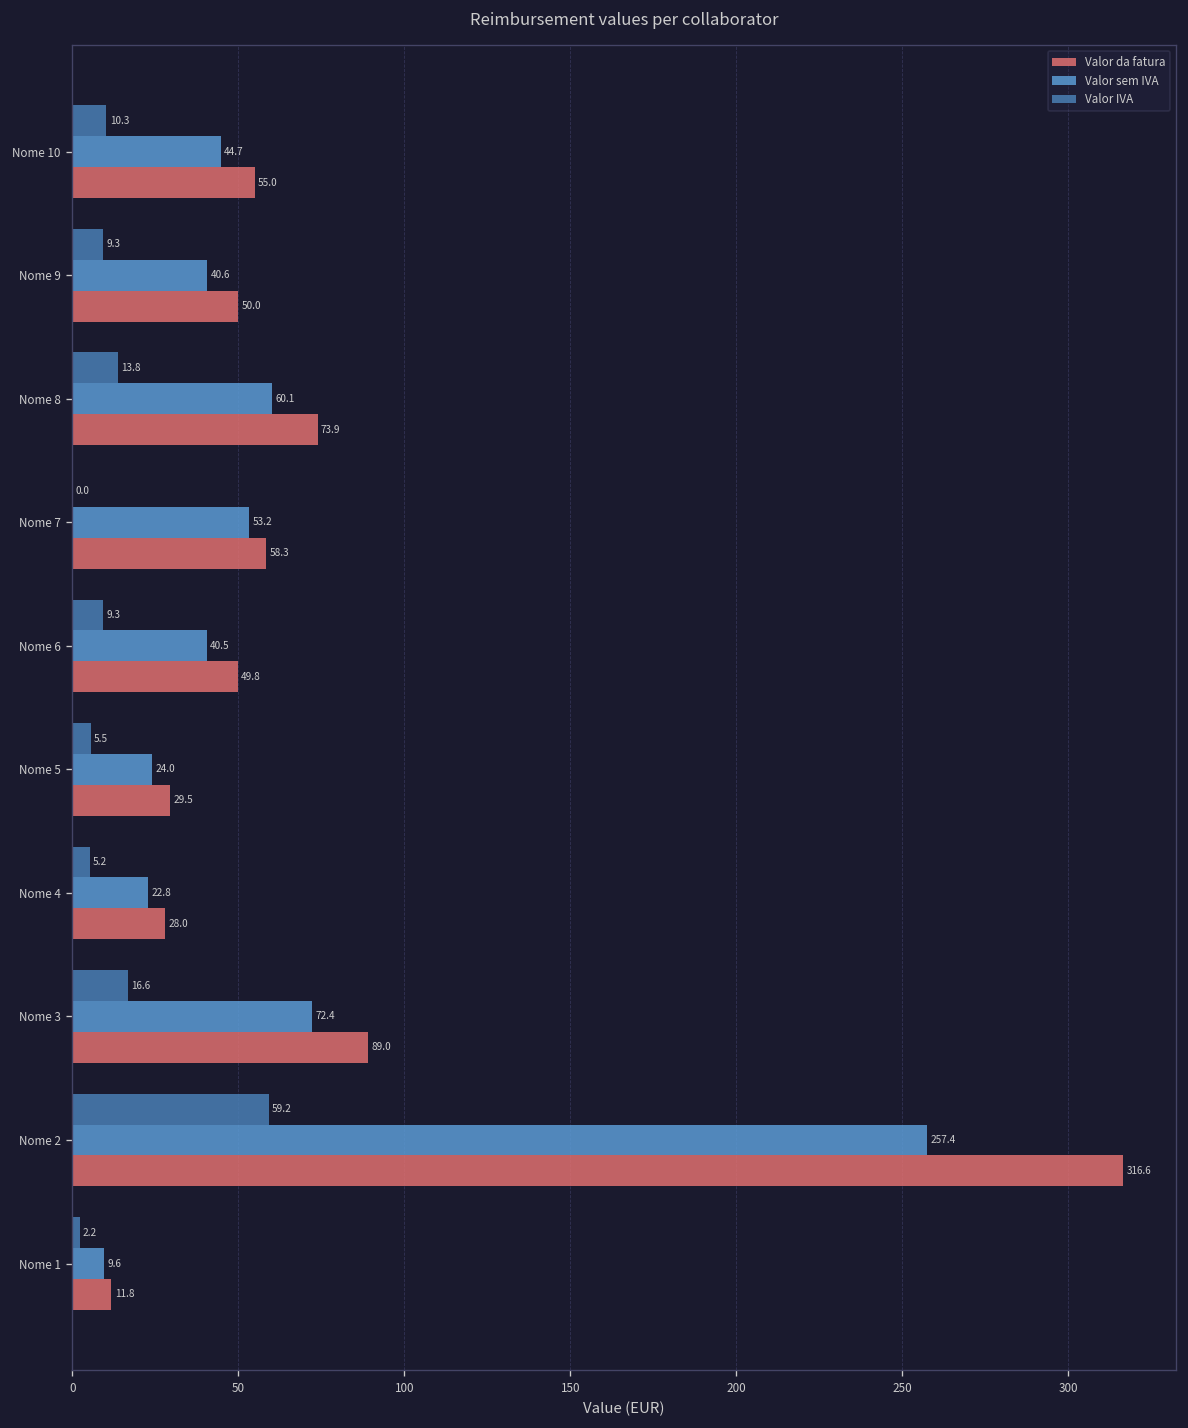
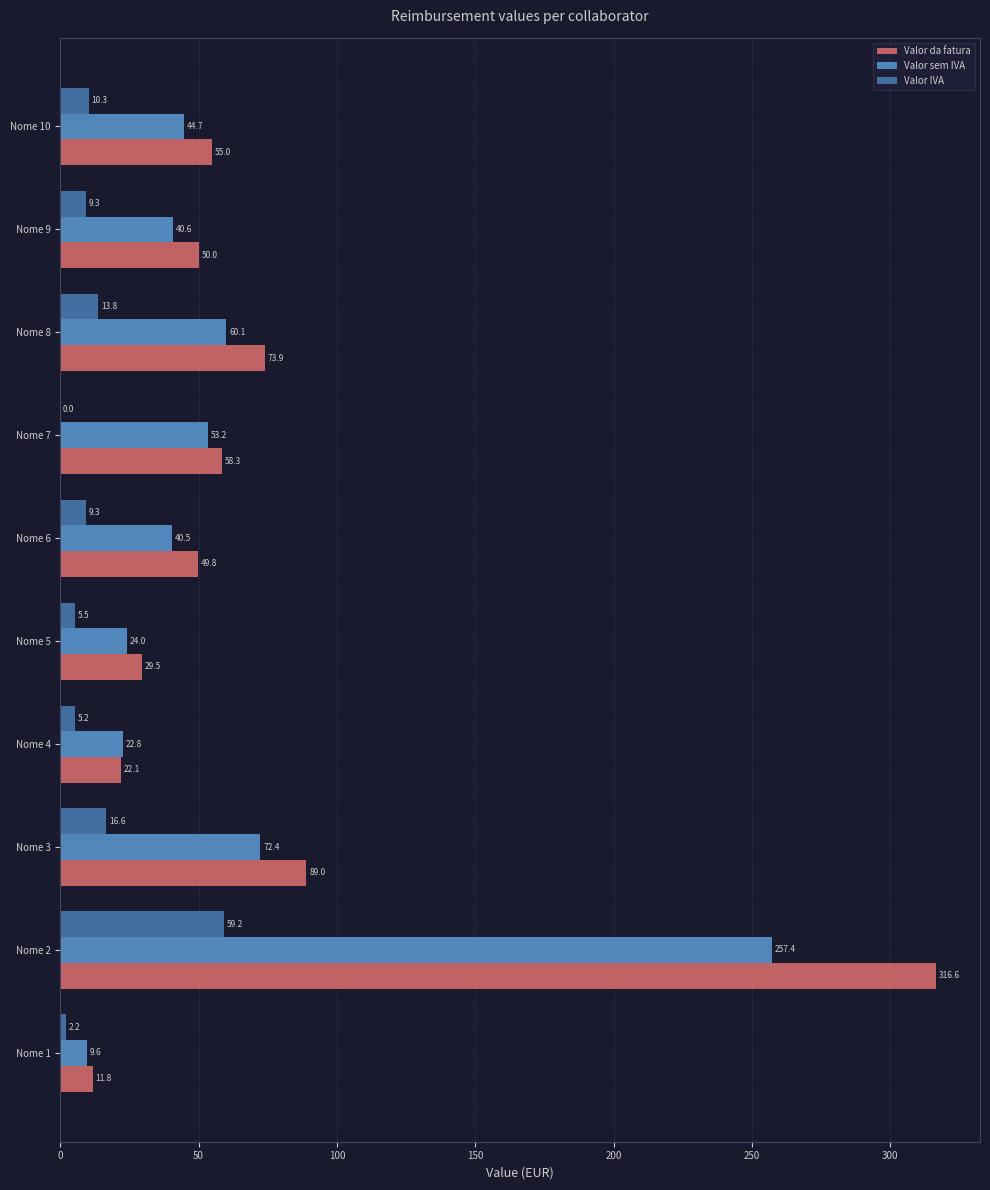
  {
    "Valor da fatura": {
      "Nome 10": 55.0,
      "Nome 9": 50.0,
      "Nome 8": 73.9,
      "Nome 7": 58.3,
      "Nome 6": 49.8,
      "Nome 5": 29.5,
-     "Nome 4": 28.0,
+     "Nome 4": 22.1,
      "Nome 3": 89.0,
      "Nome 2": 316.6,
      "Nome 1": 11.8
    }
  }
